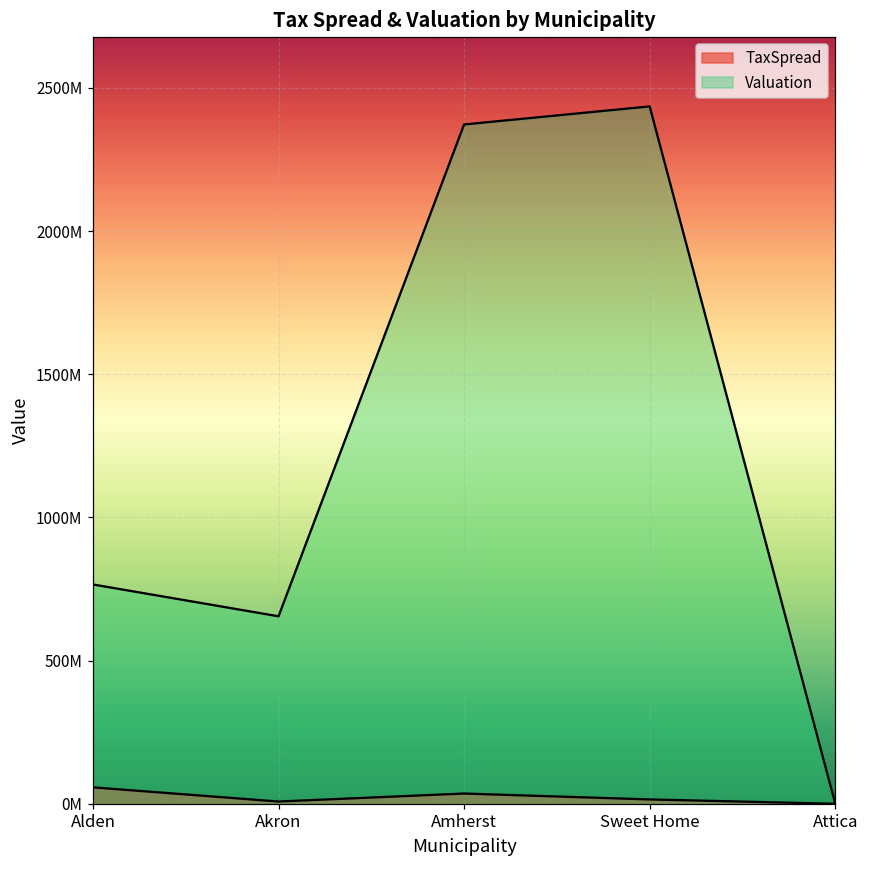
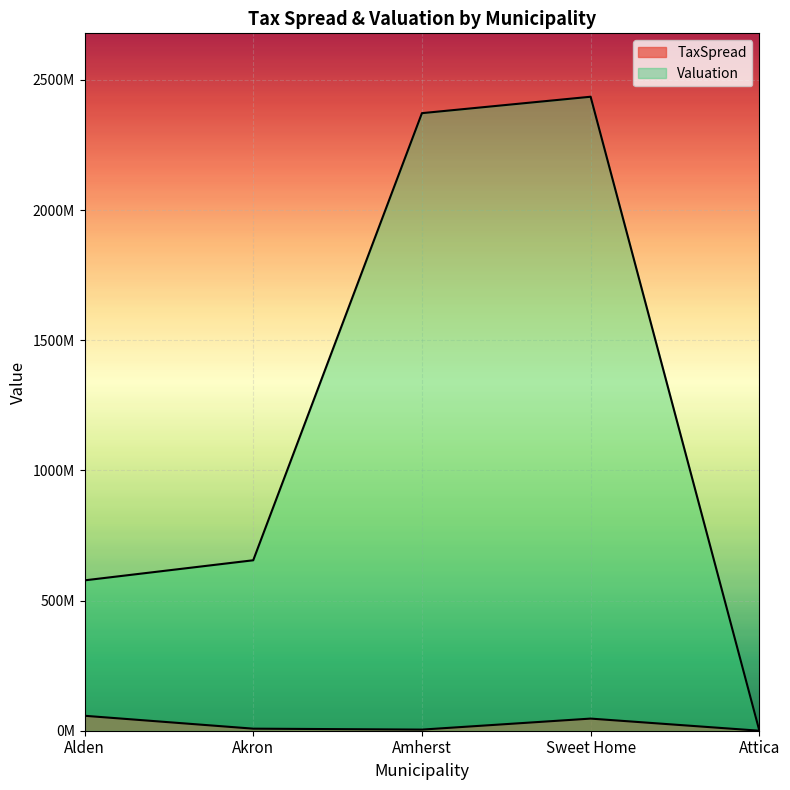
  {
    "TaxSpread": {
      "Alden": 60000000,
      "Akron": 10000000,
-     "Amherst": 40000000,
-     "Sweet Home": 20000000
+     "Amherst": 0,
+     "Sweet Home": 50000000
    },
    "Valuation": {
-     "Alden": 770000000,
+     "Alden": 580000000,
      "Akron": 650000000,
      "Amherst": 2370000000,
      "Sweet Home": 2440000000
    }
  }
